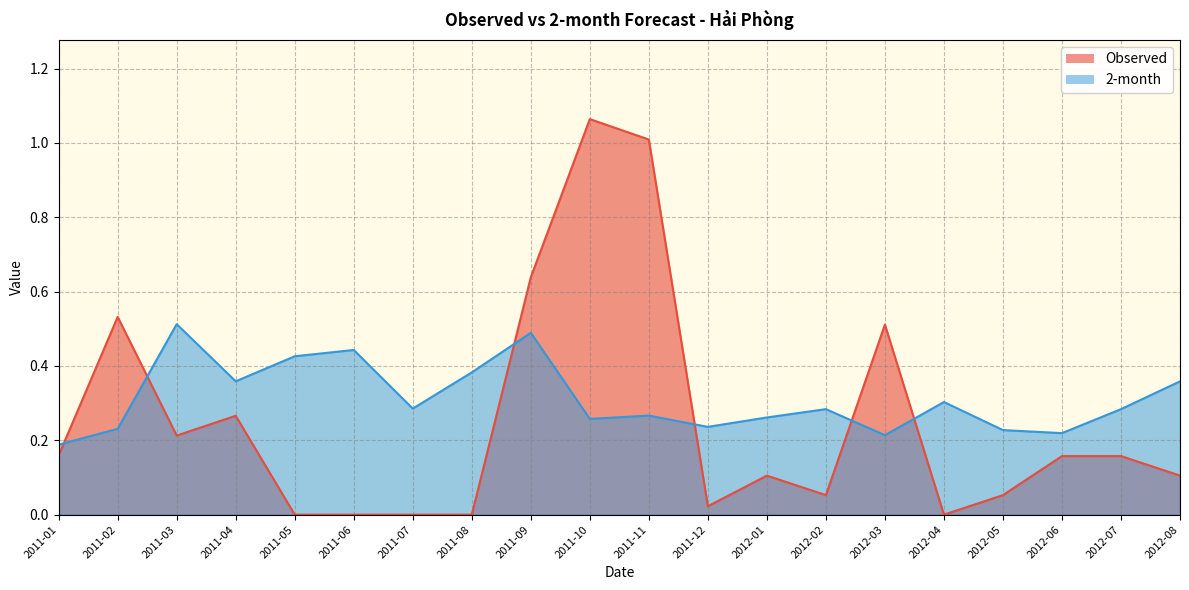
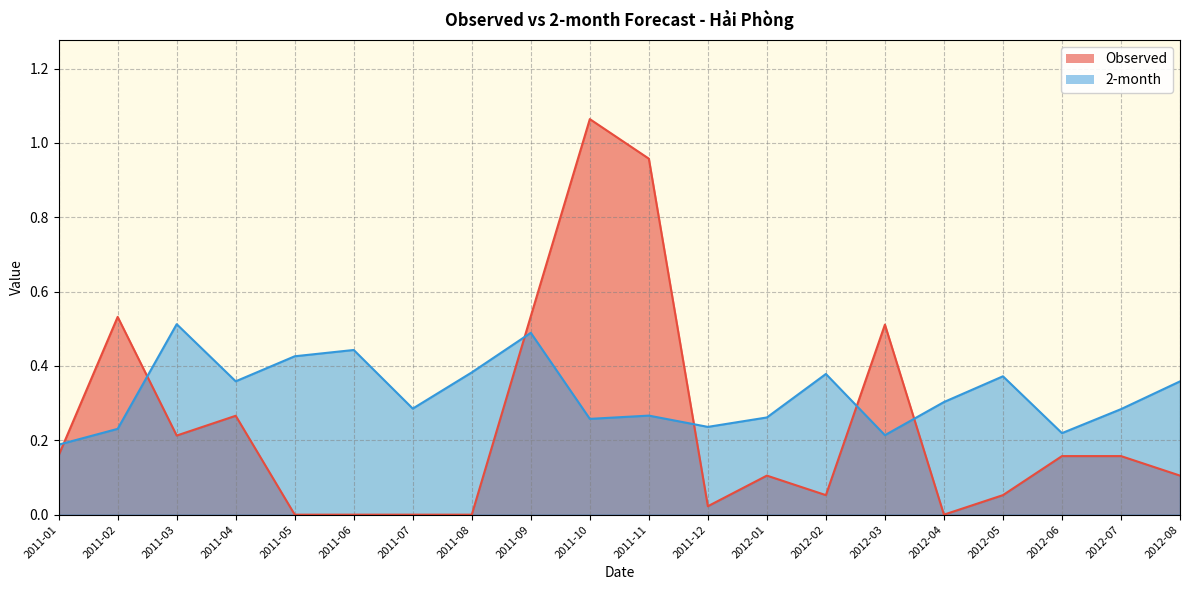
  {
    "Observed": {
      "2011-01": 0.16,
      "2011-02": 0.53,
      "2011-03": 0.21,
      "2011-04": 0.27,
      "2011-05": 0.00,
      "2011-06": 0.00,
      "2011-07": 0.00,
      "2011-08": 0.00,
-     "2011-09": 0.64,
+     "2011-09": 0.53,
      "2011-10": 1.06,
-     "2011-11": 1.01,
+     "2011-11": 0.96,
      "2011-12": 0.02,
      "2012-01": 0.11,
      "2012-02": 0.05,
      "2012-03": 0.51,
      "2012-04": 0.00,
      "2012-05": 0.05,
      "2012-06": 0.16,
      "2012-07": 0.16,
      "2012-08": 0.11
    },
    "2-month": {
      "2011-01": 0.19,
      "2011-02": 0.23,
      "2011-03": 0.51,
      "2011-04": 0.36,
      "2011-05": 0.43,
      "2011-06": 0.44,
      "2011-07": 0.29,
      "2011-08": 0.38,
      "2011-09": 0.49,
      "2011-10": 0.26,
      "2011-11": 0.27,
      "2011-12": 0.24,
      "2012-01": 0.26,
-     "2012-02": 0.28,
+     "2012-02": 0.38,
      "2012-03": 0.21,
      "2012-04": 0.30,
-     "2012-05": 0.23,
+     "2012-05": 0.37,
      "2012-06": 0.22,
      "2012-07": 0.28,
      "2012-08": 0.36
    }
  }
